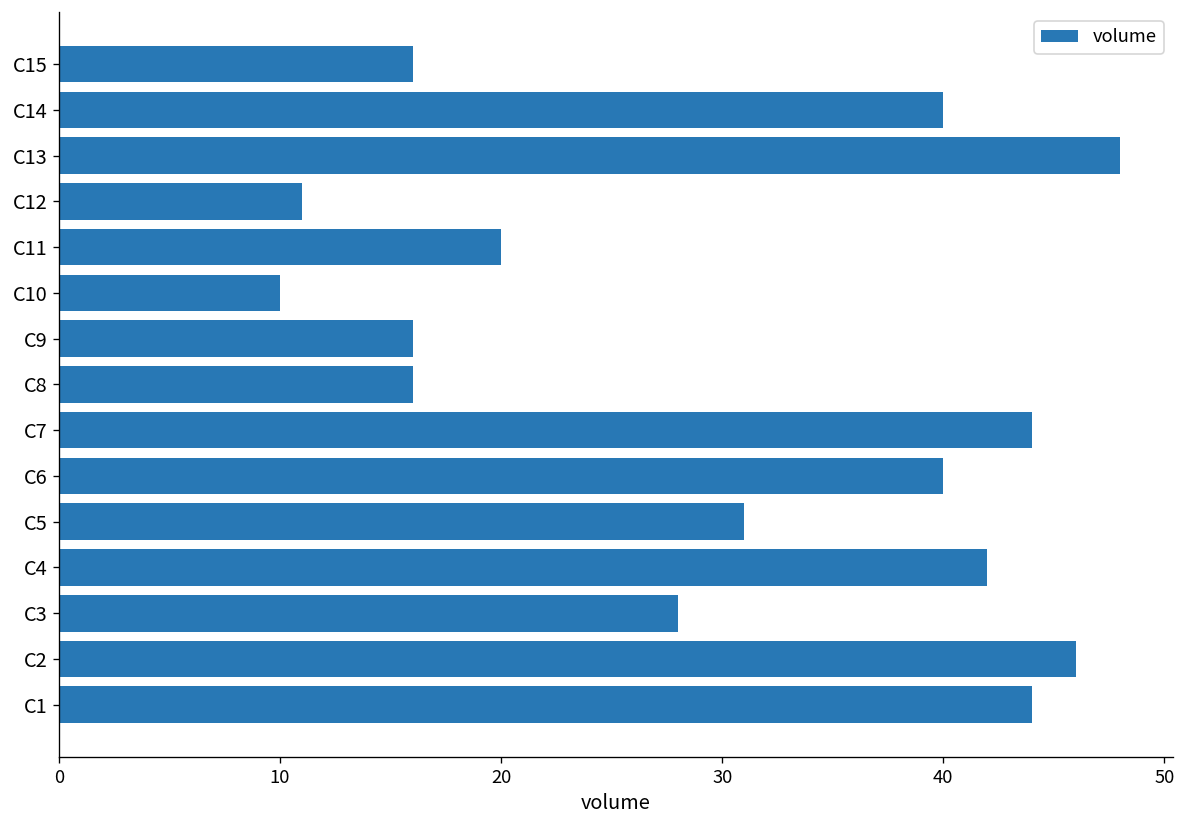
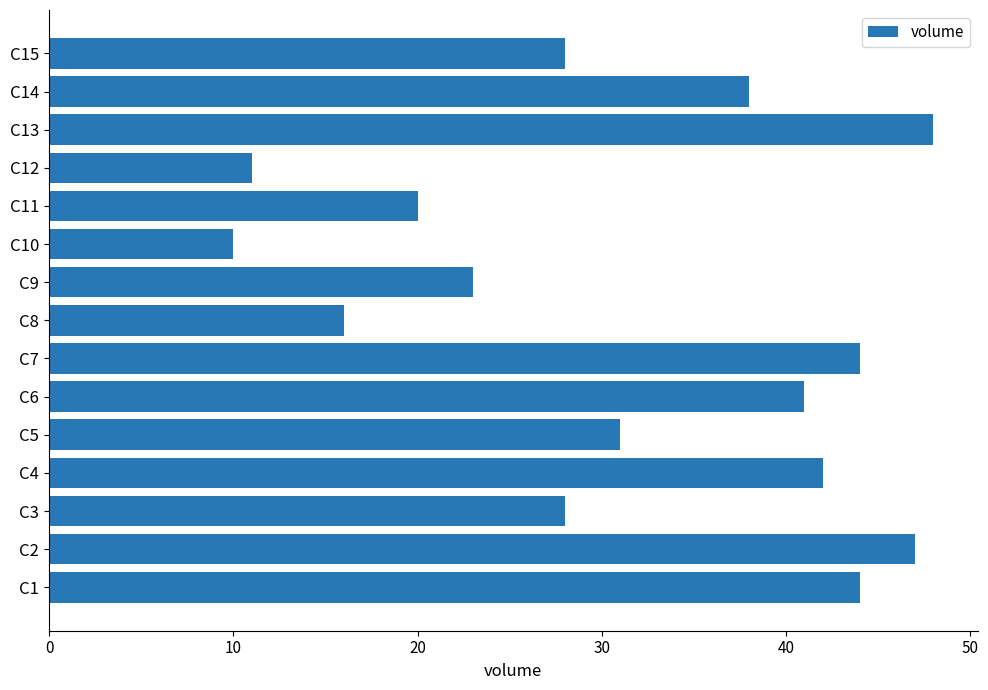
  {
-   "C15": 16,
-   "C14": 40,
+   "C15": 28,
+   "C14": 38,
    "C13": 48,
    "C12": 11,
    "C11": 20,
    "C10": 10,
-   "C9": 16,
+   "C9": 23,
    "C8": 16,
    "C7": 44,
-   "C6": 40,
+   "C6": 41,
    "C5": 31,
    "C4": 42,
    "C3": 28,
-   "C2": 46,
+   "C2": 47,
    "C1": 44
  }
